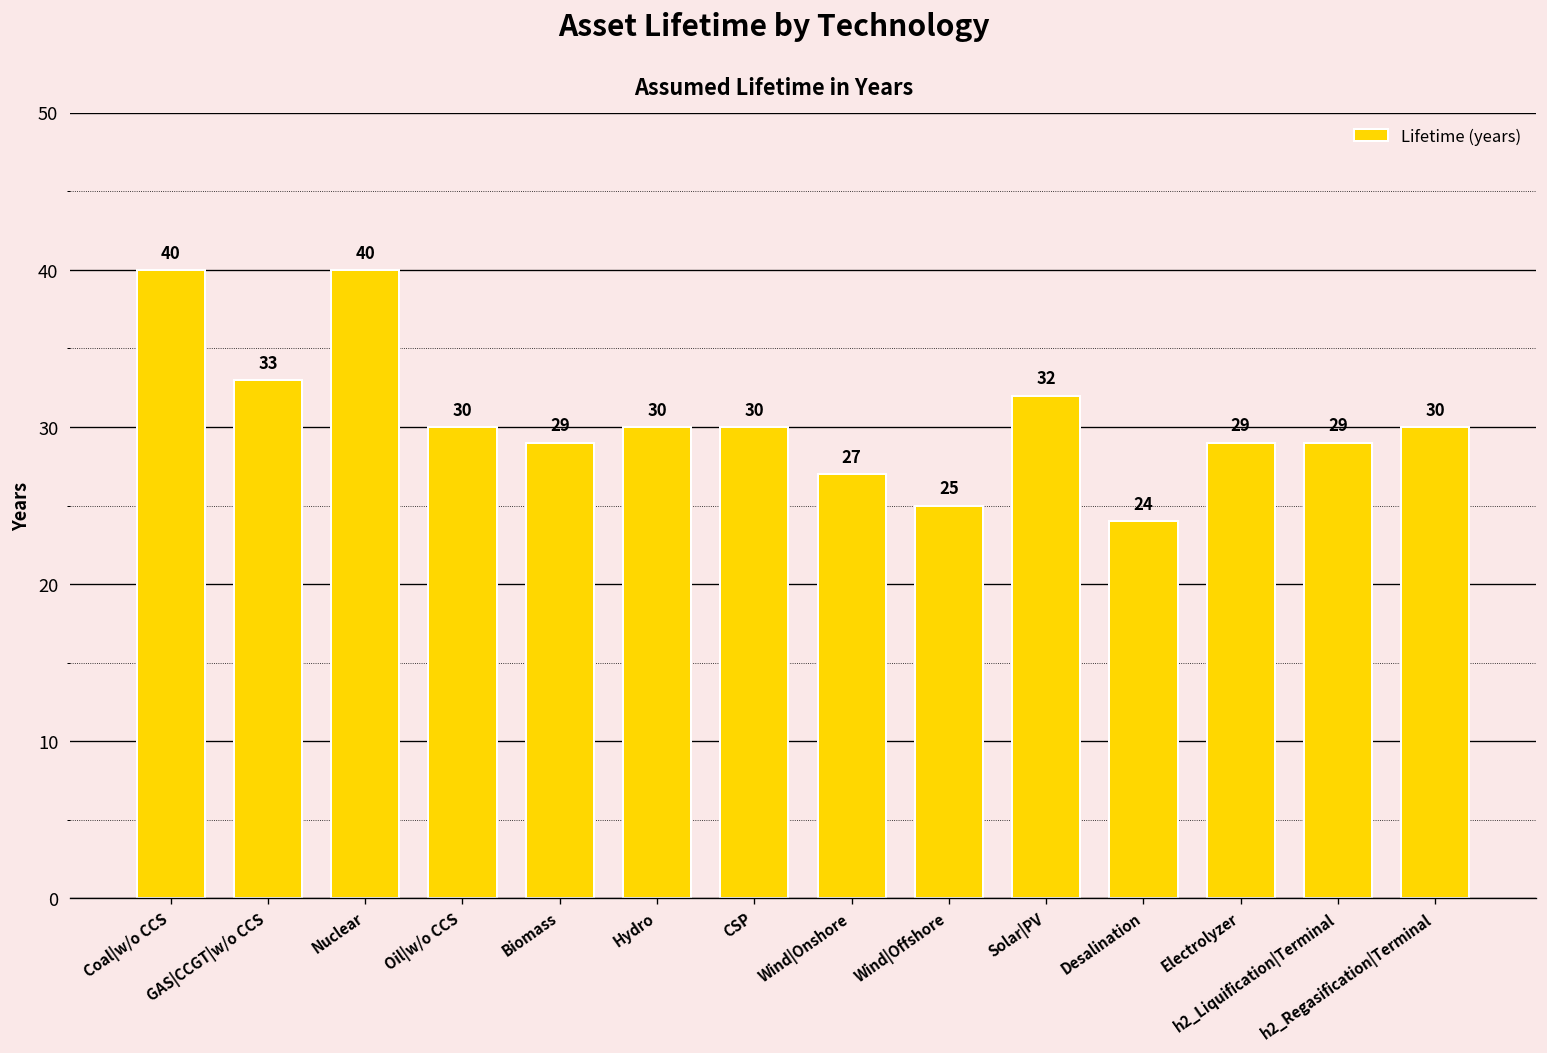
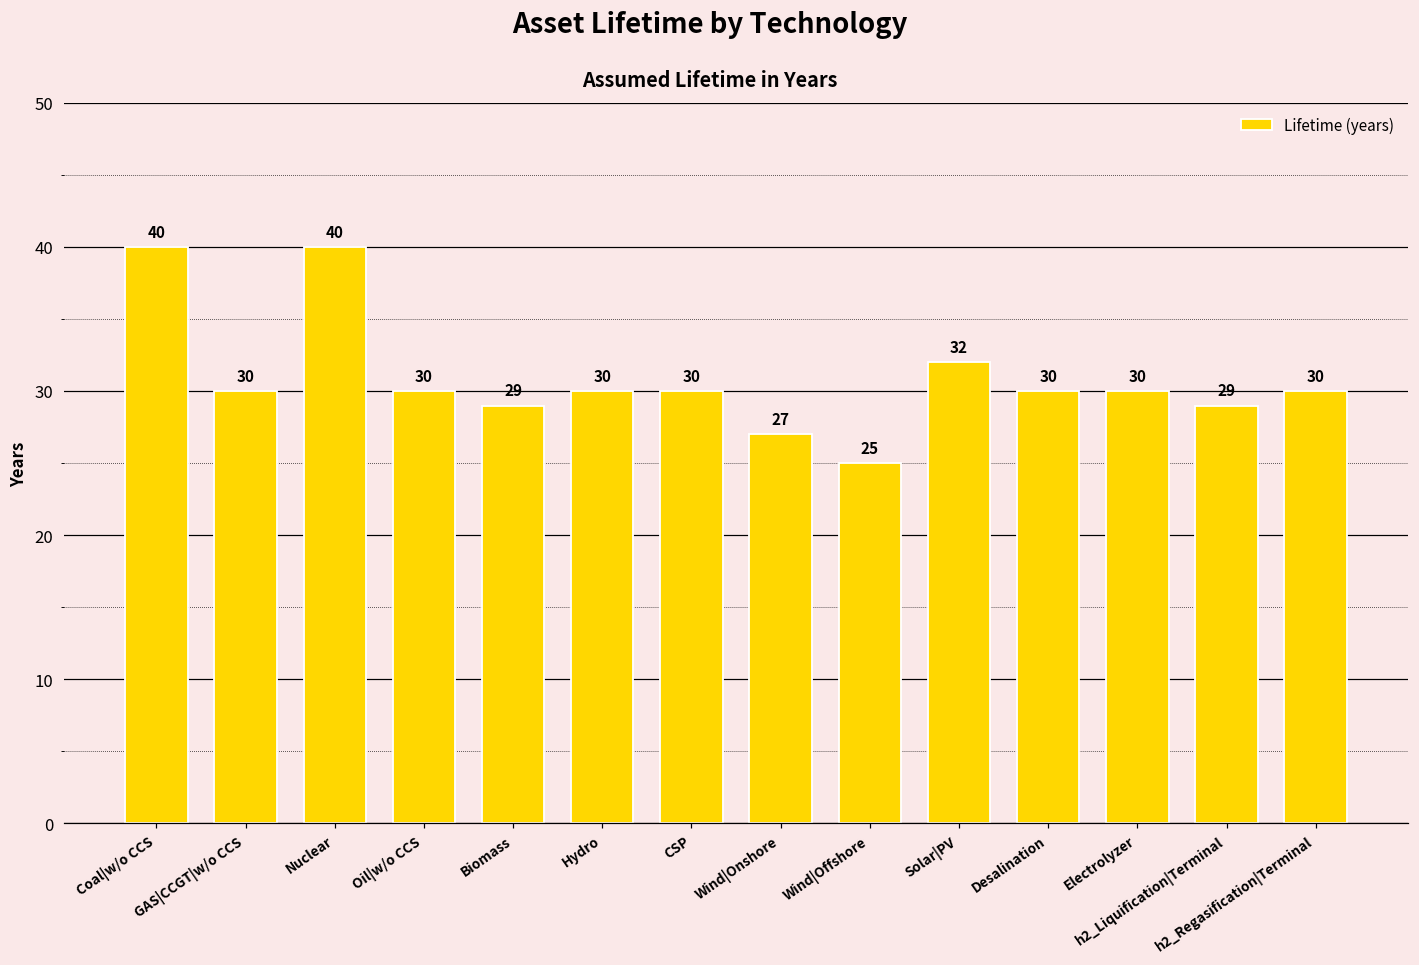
  {
    "Coal|w/o CCS": 40,
-   "GAS|CCGT|w/o CCS": 33,
+   "GAS|CCGT|w/o CCS": 30,
    "Nuclear": 40,
    "Oil|w/o CCS": 30,
    "Biomass": 29,
    "Hydro": 30,
    "CSP": 30,
    "Wind|Onshore": 27,
    "Wind|Offshore": 25,
    "Solar|PV": 32,
-   "Desalination": 24,
-   "Electrolyzer": 29,
+   "Desalination": 30,
+   "Electrolyzer": 30,
    "h2_Liquification|Terminal": 29,
    "h2_Regasification|Terminal": 30
  }
